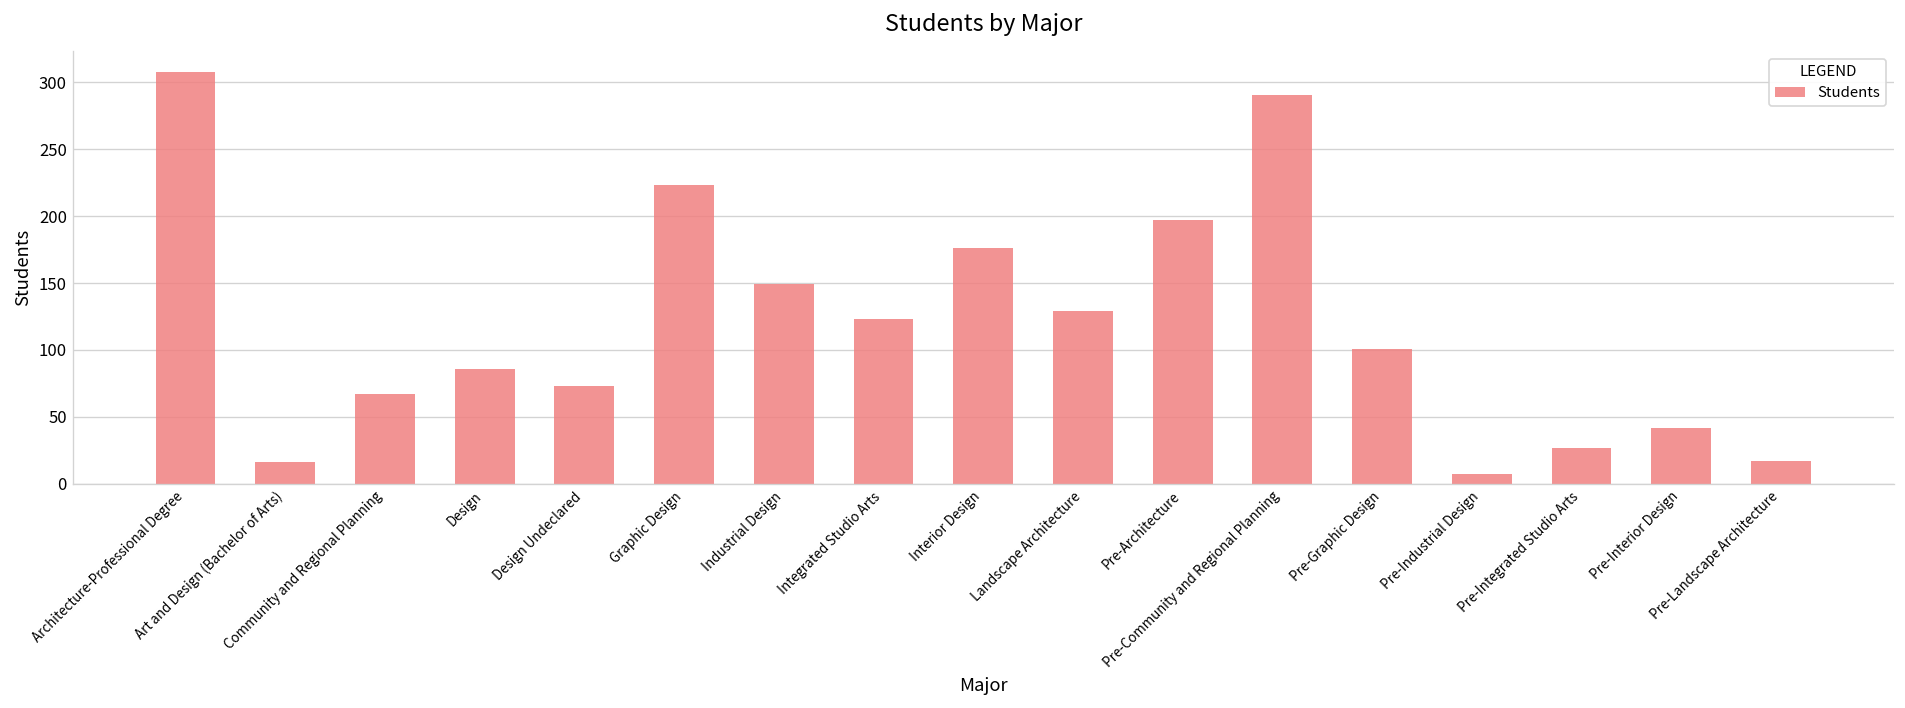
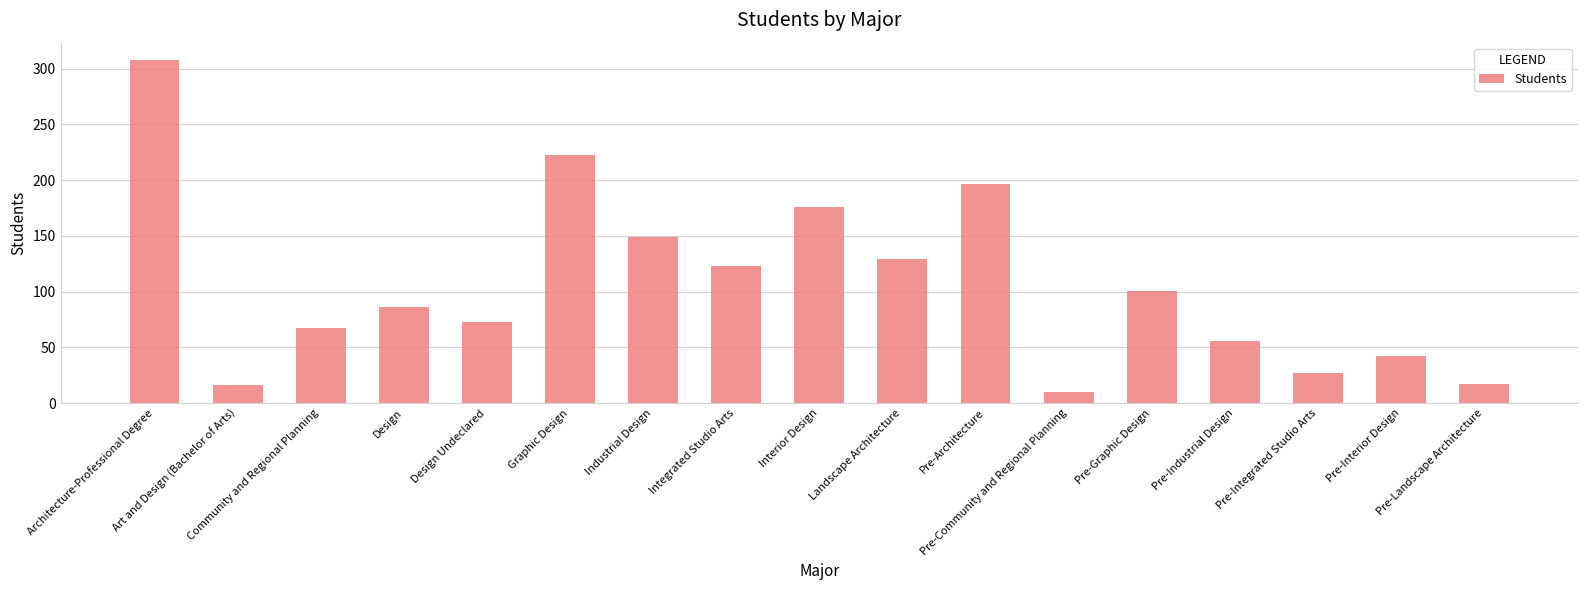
  {
    "Architecture-Professional Degree": 308,
    "Art and Design (Bachelor of Arts)": 16,
    "Community and Regional Planning": 67,
    "Design": 86,
    "Design Undeclared": 73,
    "Graphic Design": 223,
    "Industrial Design": 149,
    "Integrated Studio Arts": 123,
    "Interior Design": 176,
    "Landscape Architecture": 129,
    "Pre-Architecture": 197,
-   "Pre-Community and Regional Planning": 291,
+   "Pre-Community and Regional Planning": 10,
    "Pre-Graphic Design": 101,
-   "Pre-Industrial Design": 7,
+   "Pre-Industrial Design": 56,
    "Pre-Integrated Studio Arts": 27,
    "Pre-Interior Design": 42,
    "Pre-Landscape Architecture": 17
  }
